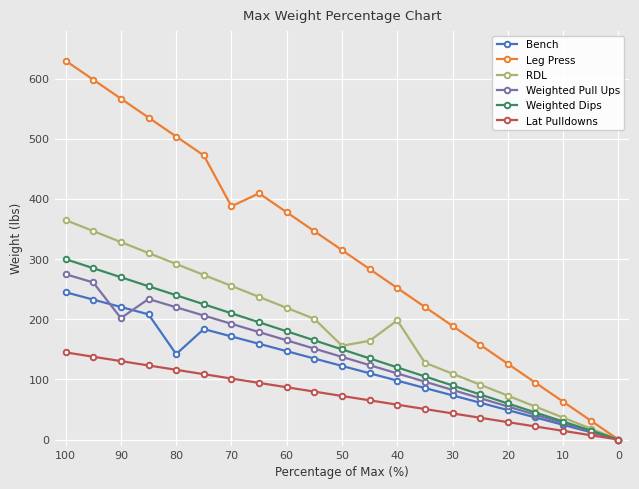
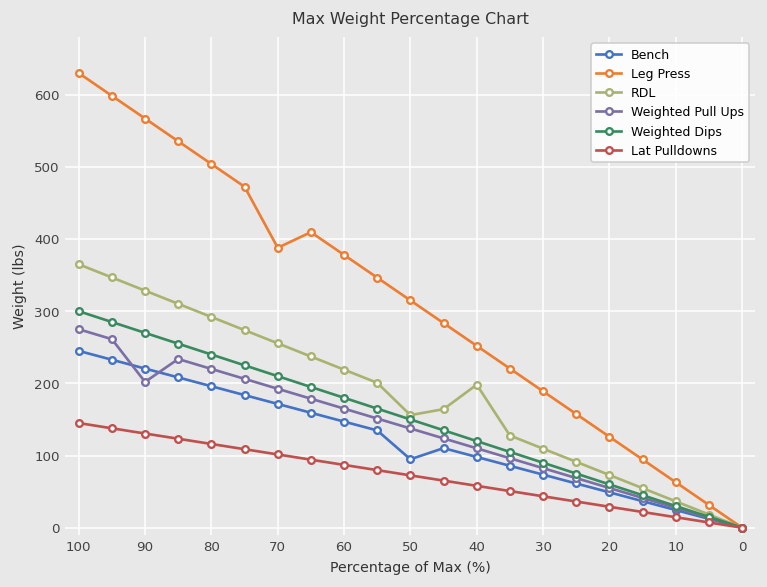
  {
    "Bench": {
      "100": 250,
      "90": 220,
-     "80": 140,
+     "80": 200,
      "70": 170,
      "60": 150,
-     "50": 120,
+     "50": 90,
      "40": 100,
      "30": 70,
      "20": 50
    },
    "Leg Press": {
      "100": 630,
      "90": 570,
      "80": 500,
      "70": 390,
      "60": 380,
      "50": 320,
      "40": 250,
      "30": 190,
      "20": 130,
      "10": 60
    },
    "RDL": {
      "100": 370,
      "90": 330,
      "80": 290,
      "70": 260,
      "60": 220,
      "50": 160,
      "40": 200,
      "30": 110,
      "20": 70,
      "10": 40
    },
    "Weighted Pull Ups": {
      "100": 280,
      "90": 200,
      "80": 220,
      "70": 190,
      "60": 170,
      "50": 140,
      "40": 110,
      "30": 80,
      "20": 60
    },
    "Weighted Dips": {
      "100": 300,
      "90": 270,
      "80": 240,
      "70": 210,
      "60": 180,
      "50": 150,
      "40": 120,
      "30": 90,
      "20": 60
    },
    "Lat Pulldowns": {
      "100": 150,
      "90": 130,
      "80": 120,
      "70": 100,
      "60": 90,
      "50": 70,
      "40": 60,
      "30": 40,
      "20": 30,
      "10": 10
    }
  }
